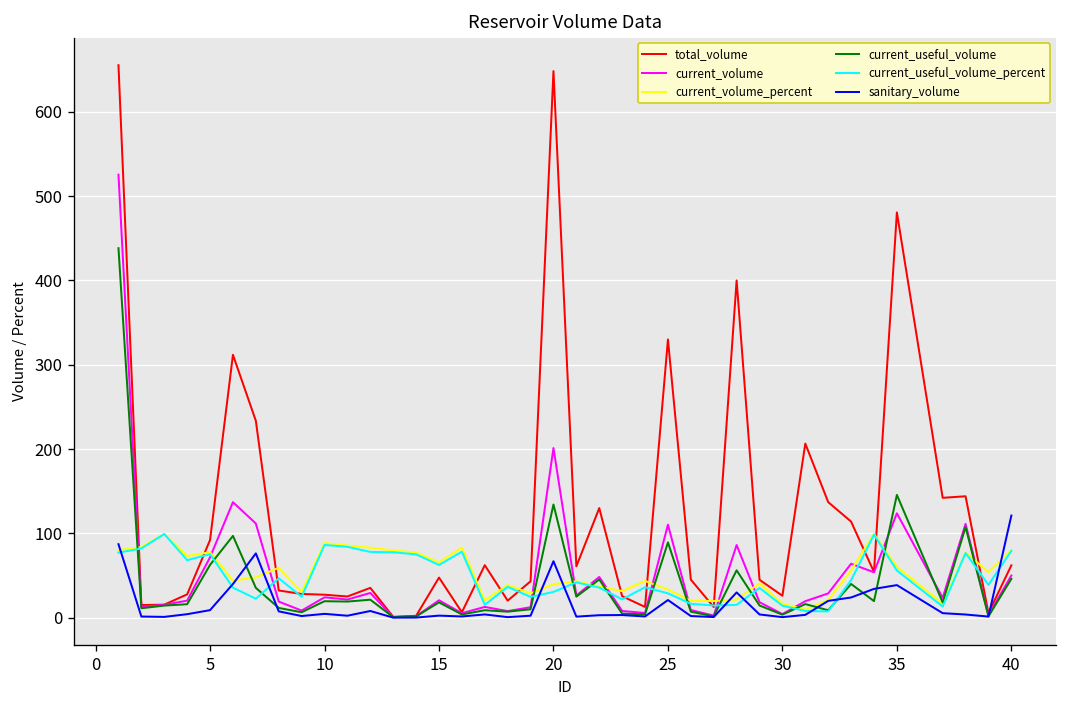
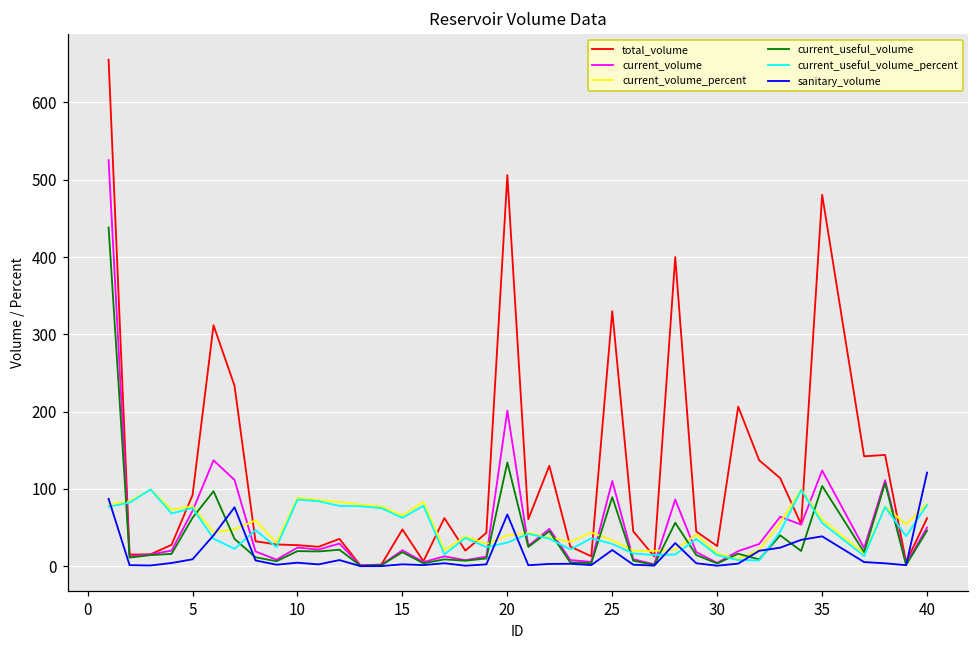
  {
    "total_volume": {
      "5": 90,
      "15": 50,
-     "20": 650,
+     "20": 510,
      "25": 330,
      "30": 30,
      "35": 480,
      "40": 60
    },
    "current_volume": {
      "5": 70,
      "20": 200,
      "25": 110,
      "35": 120,
      "40": 50
    },
    "current_volume_percent": {
      "20": 40,
      "25": 30,
      "35": 60
    },
    "current_useful_volume": {
      "5": 60,
      "10": 20,
      "20": 130,
      "25": 90,
-     "35": 150,
+     "35": 100,
      "40": 50
    },
    "current_useful_volume_percent": {
      "20": 30,
      "25": 30,
      "35": 60
    },
    "sanitary_volume": {
      "5": 10,
      "10": 0,
      "15": 0,
      "20": 70,
      "25": 20,
      "35": 40,
      "40": 120
    }
  }
